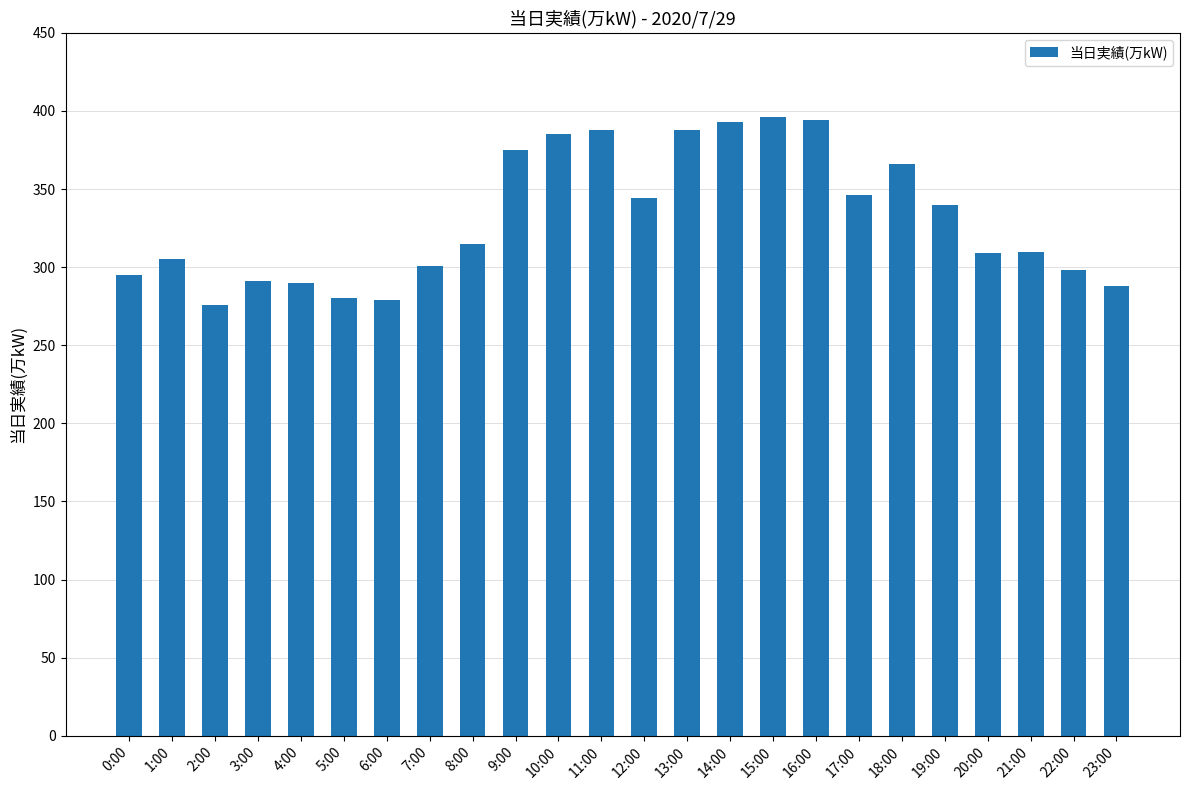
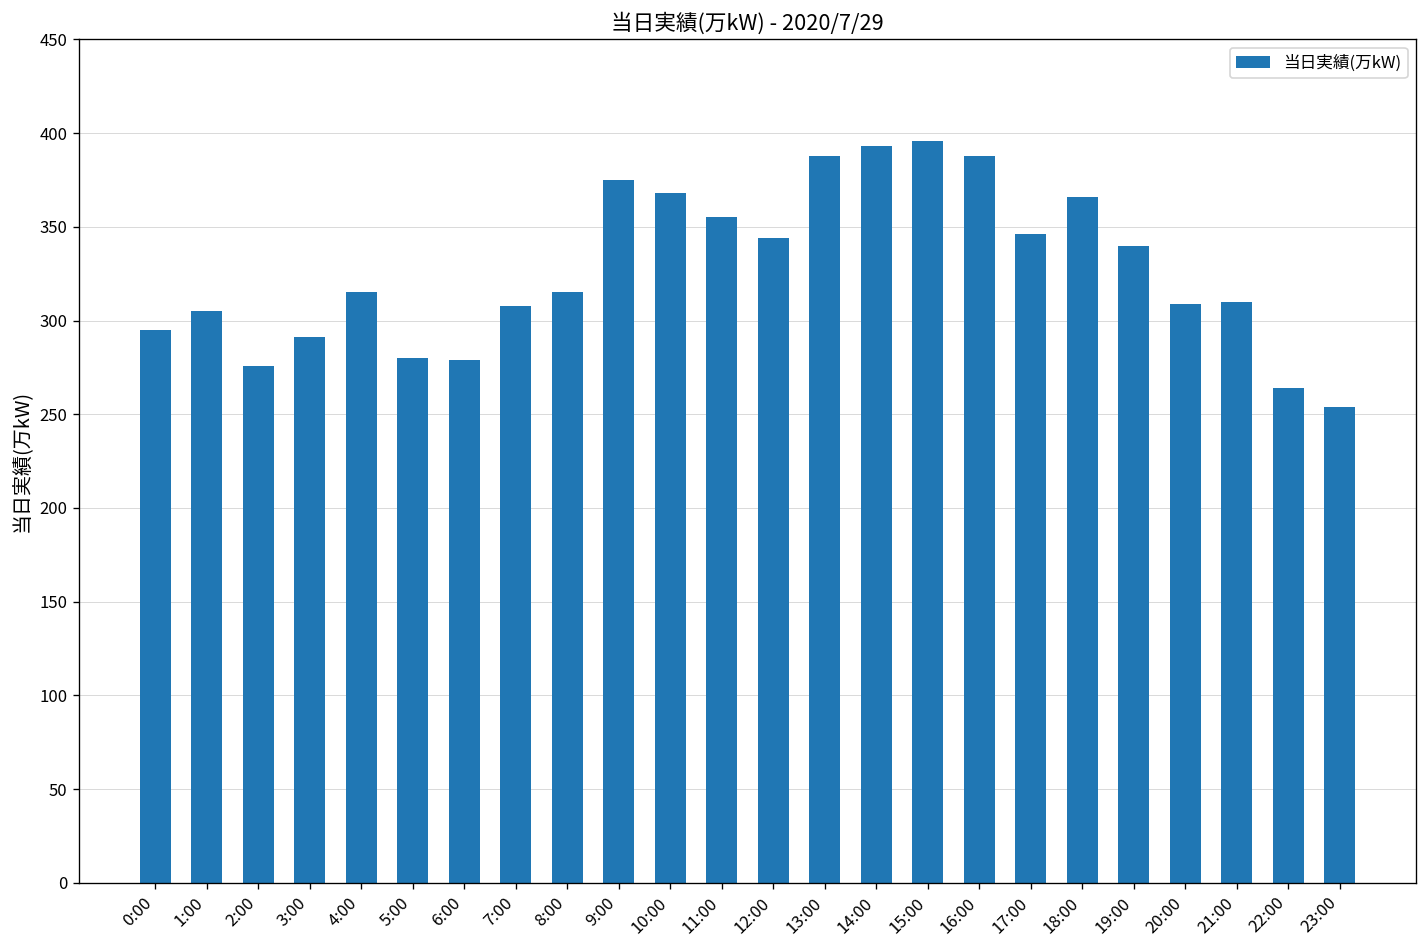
  {
    "0:00": 295,
    "1:00": 305,
    "2:00": 276,
    "3:00": 291,
-   "4:00": 290,
+   "4:00": 315,
    "5:00": 280,
    "6:00": 279,
-   "7:00": 301,
+   "7:00": 308,
    "8:00": 315,
    "9:00": 375,
-   "10:00": 385,
-   "11:00": 388,
+   "10:00": 368,
+   "11:00": 355,
    "12:00": 344,
    "13:00": 388,
    "14:00": 393,
    "15:00": 396,
-   "16:00": 394,
+   "16:00": 388,
    "17:00": 346,
    "18:00": 366,
    "19:00": 340,
    "20:00": 309,
    "21:00": 310,
-   "22:00": 298,
-   "23:00": 288
+   "22:00": 264,
+   "23:00": 254
  }
